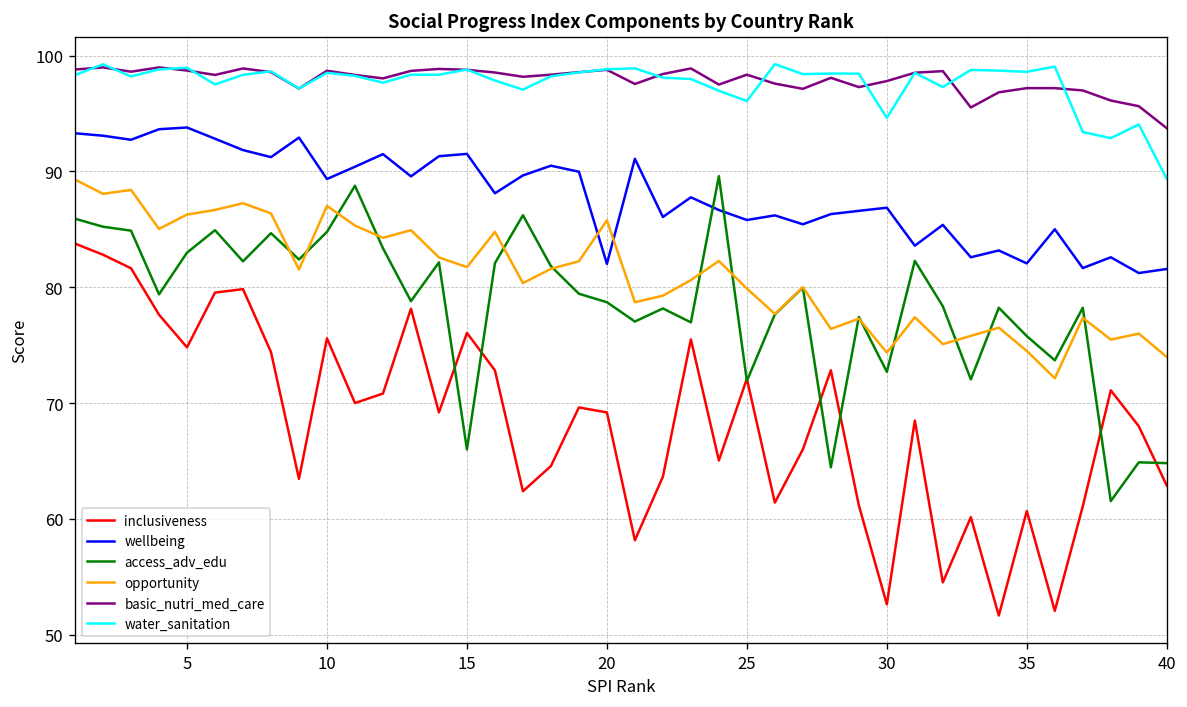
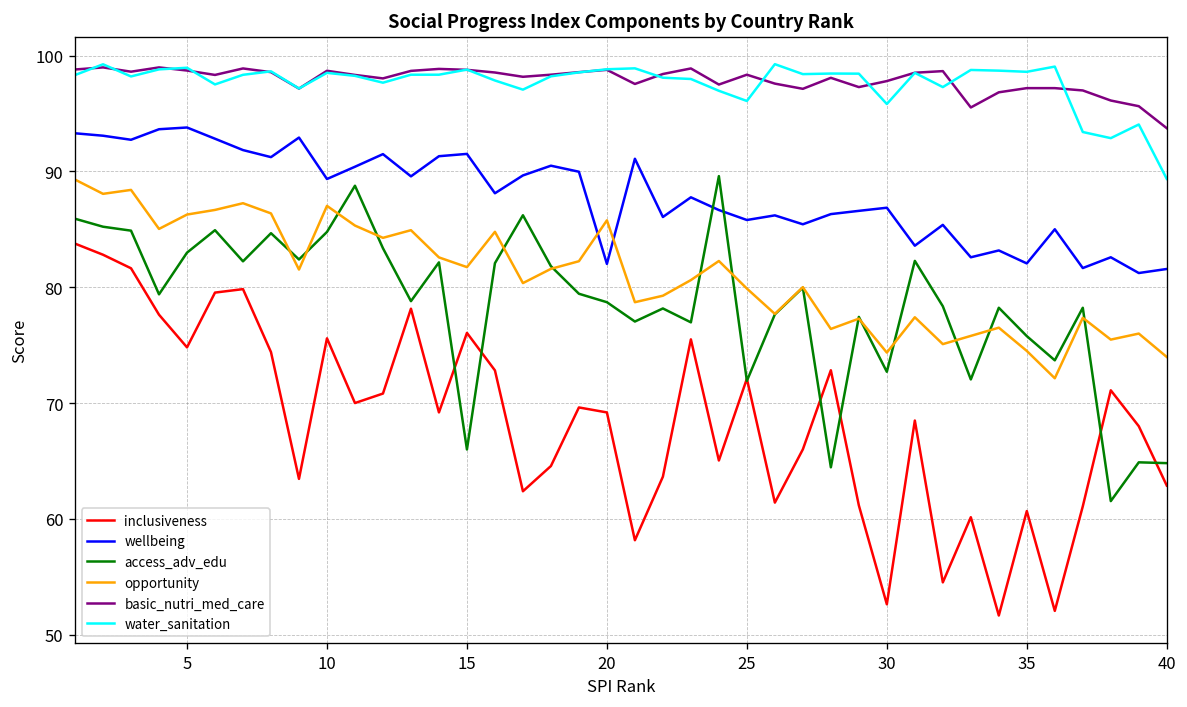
  {
    "inclusiveness": {
      "5": 75,
      "10": 76,
      "15": 76,
      "20": 69,
      "30": 53,
      "35": 61,
      "40": 63
    },
    "wellbeing": {
      "5": 94,
      "10": 89,
      "15": 92,
      "20": 82,
      "25": 86,
      "30": 87,
      "35": 82,
      "40": 82
    },
    "access_adv_edu": {
      "5": 83,
      "10": 85,
      "15": 66,
      "20": 79,
      "30": 73,
      "35": 76,
      "40": 65
    },
    "opportunity": {
      "5": 86,
      "10": 87,
      "15": 82,
      "20": 86,
      "25": 80,
      "30": 74,
      "35": 75,
      "40": 74
    },
    "basic_nutri_med_care": {
      "25": 98,
      "30": 98,
      "35": 97,
      "40": 94
    },
    "water_sanitation": {
      "25": 96,
-     "30": 95,
+     "30": 96,
      "35": 99,
      "40": 89
    }
  }
